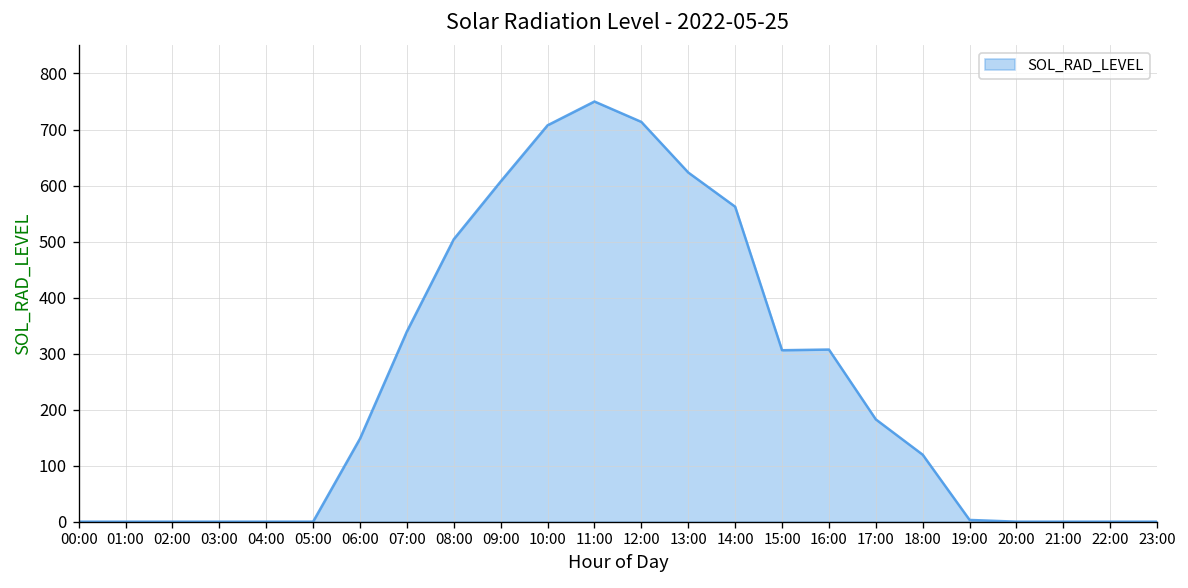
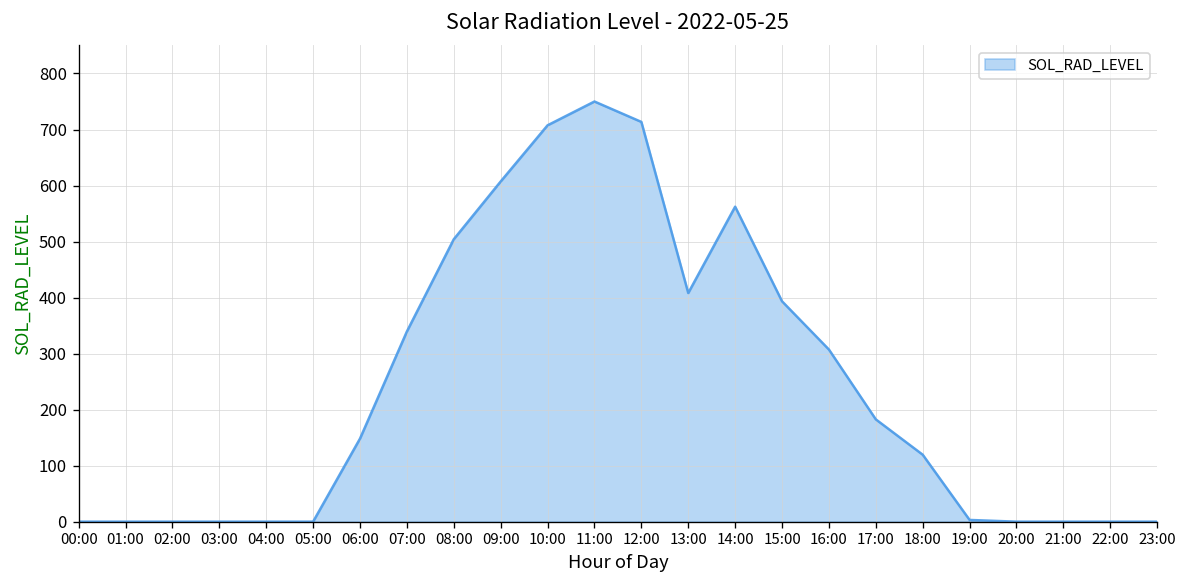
  {
    "00:00": 0,
    "01:00": 0,
    "02:00": 0,
    "03:00": 0,
    "04:00": 0,
    "05:00": 0,
    "06:00": 150,
    "07:00": 340,
    "08:00": 500,
    "09:00": 610,
    "10:00": 710,
    "11:00": 750,
    "12:00": 710,
-   "13:00": 620,
+   "13:00": 410,
    "14:00": 560,
-   "15:00": 310,
+   "15:00": 390,
    "16:00": 310,
    "17:00": 180,
    "18:00": 120,
    "19:00": 0,
    "20:00": 0,
    "21:00": 0,
    "22:00": 0,
    "23:00": 0
  }
